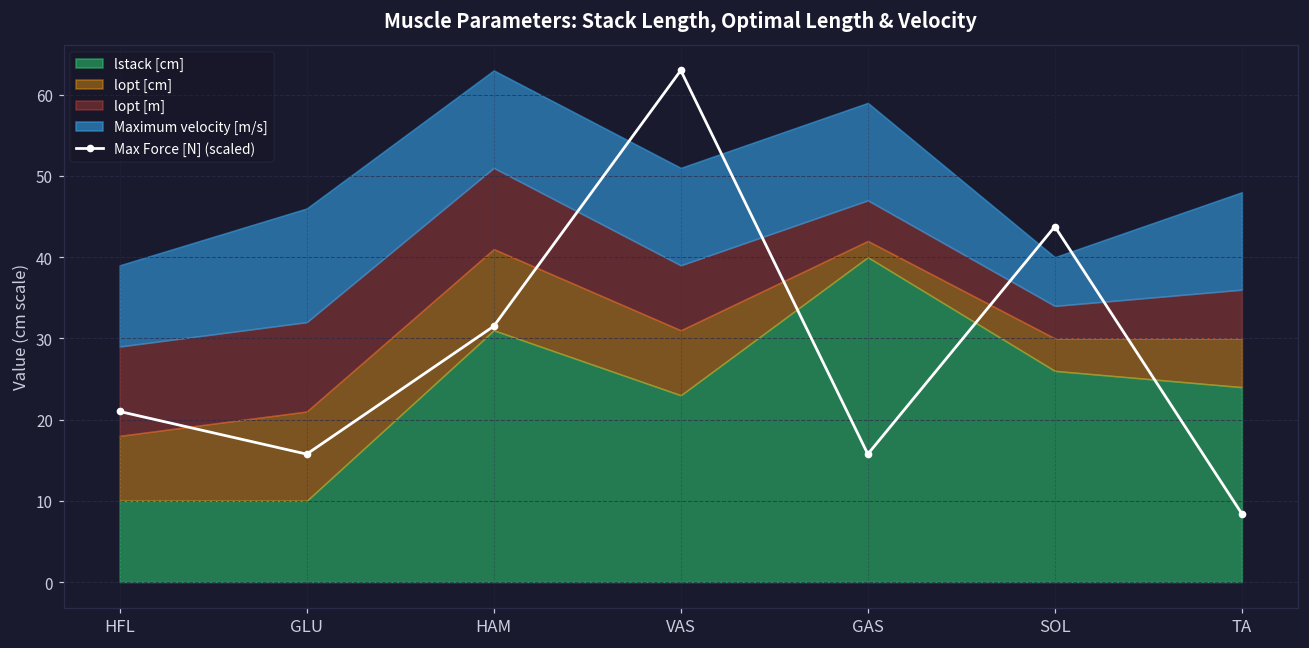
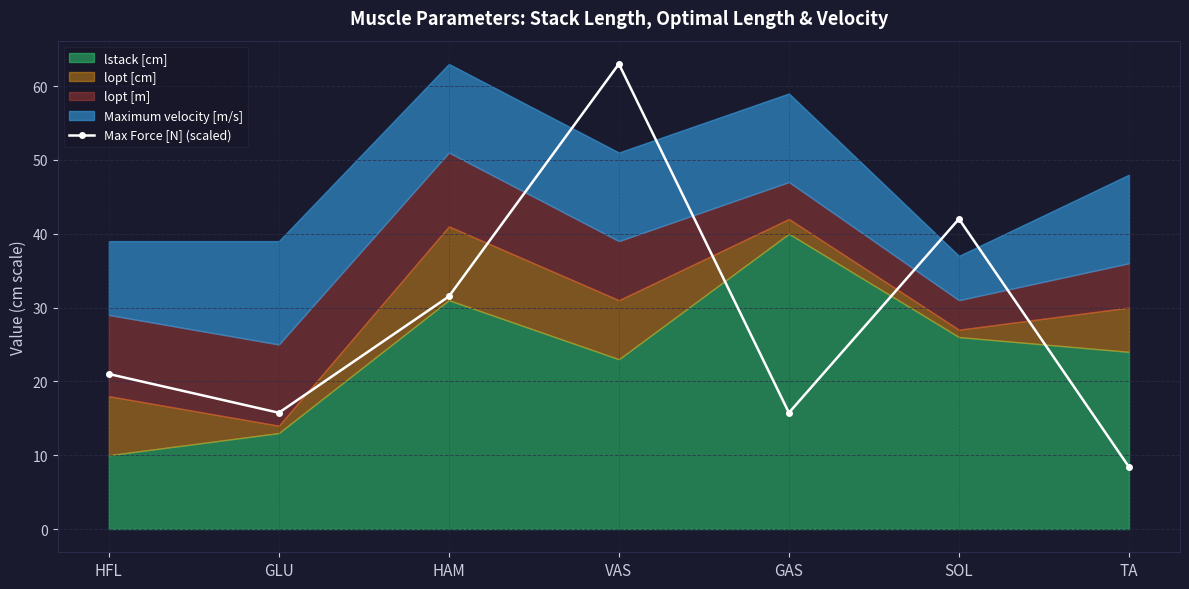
  {
    "Max Force [N] (scaled)": {
      "HFL": 21,
      "GLU": 16,
      "HAM": 32,
      "VAS": 63,
      "GAS": 16,
-     "SOL": 44,
+     "SOL": 42,
      "TA": 8
    },
    "lstack [cm]": {
      "HFL": 10,
-     "GLU": 10,
+     "GLU": 13,
      "HAM": 31,
      "VAS": 23,
      "GAS": 40,
      "SOL": 26,
      "TA": 24
    },
    "lopt [cm]": {
      "HFL": 8,
-     "GLU": 11,
+     "GLU": 1,
      "HAM": 10,
      "VAS": 8,
      "GAS": 2,
-     "SOL": 4,
+     "SOL": 1,
      "TA": 6
    },
    "lopt [m]": {
      "HFL": 11,
      "GLU": 11,
      "HAM": 10,
      "VAS": 8,
      "GAS": 5,
      "SOL": 4,
      "TA": 6
    },
    "Maximum velocity [m/s]": {
      "HFL": 10,
      "GLU": 14,
      "HAM": 12,
      "VAS": 12,
      "GAS": 12,
      "SOL": 6,
      "TA": 12
    }
  }
